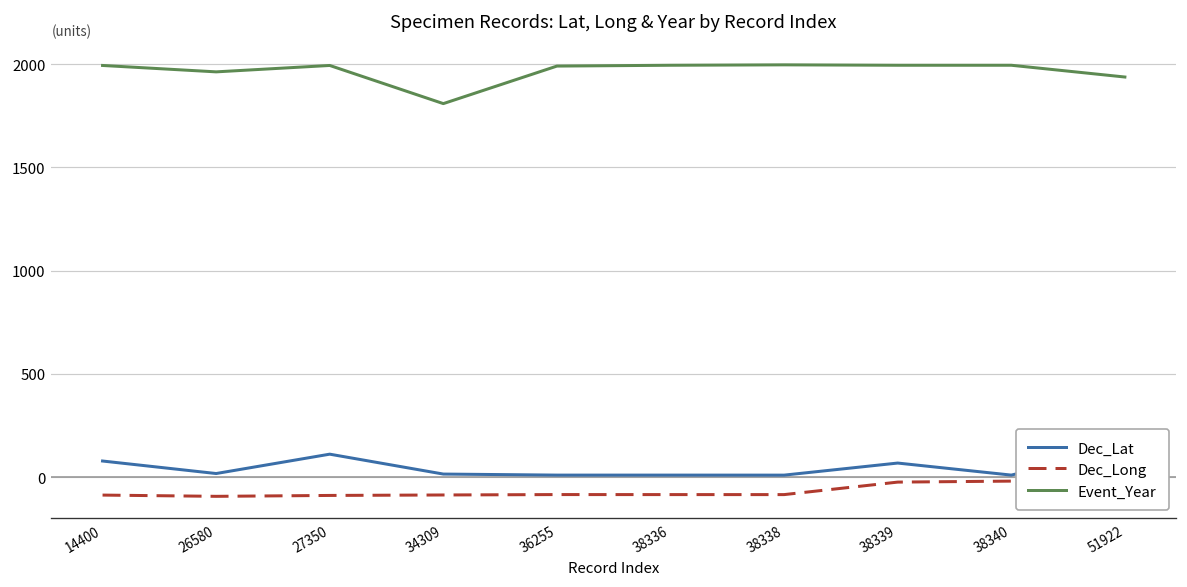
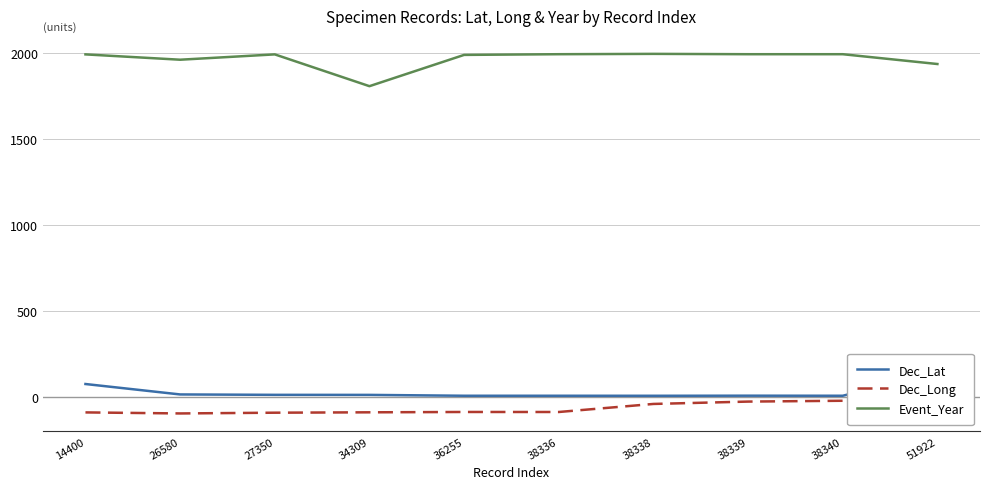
  {
    "Dec_Lat": {
      "14400": 80,
      "26580": 20,
-     "27350": 110,
+     "27350": 20,
      "34309": 10,
      "36255": 10,
      "38336": 10,
      "38338": 10,
-     "38339": 70,
+     "38339": 10,
      "38340": 10
    },
    "Dec_Long": {
      "14400": -90,
      "26580": -90,
      "27350": -90,
      "34309": -90,
      "36255": -80,
      "38336": -80,
-     "38338": -80,
+     "38338": -40,
      "38339": -20,
      "38340": -20
    },
    "Event_Year": {
      "14400": 1990,
      "26580": 1960,
      "27350": 1990,
      "34309": 1810,
      "36255": 1990,
      "38336": 2000,
      "38338": 2000,
      "38339": 2000,
      "38340": 2000,
      "51922": 1940
    }
  }
